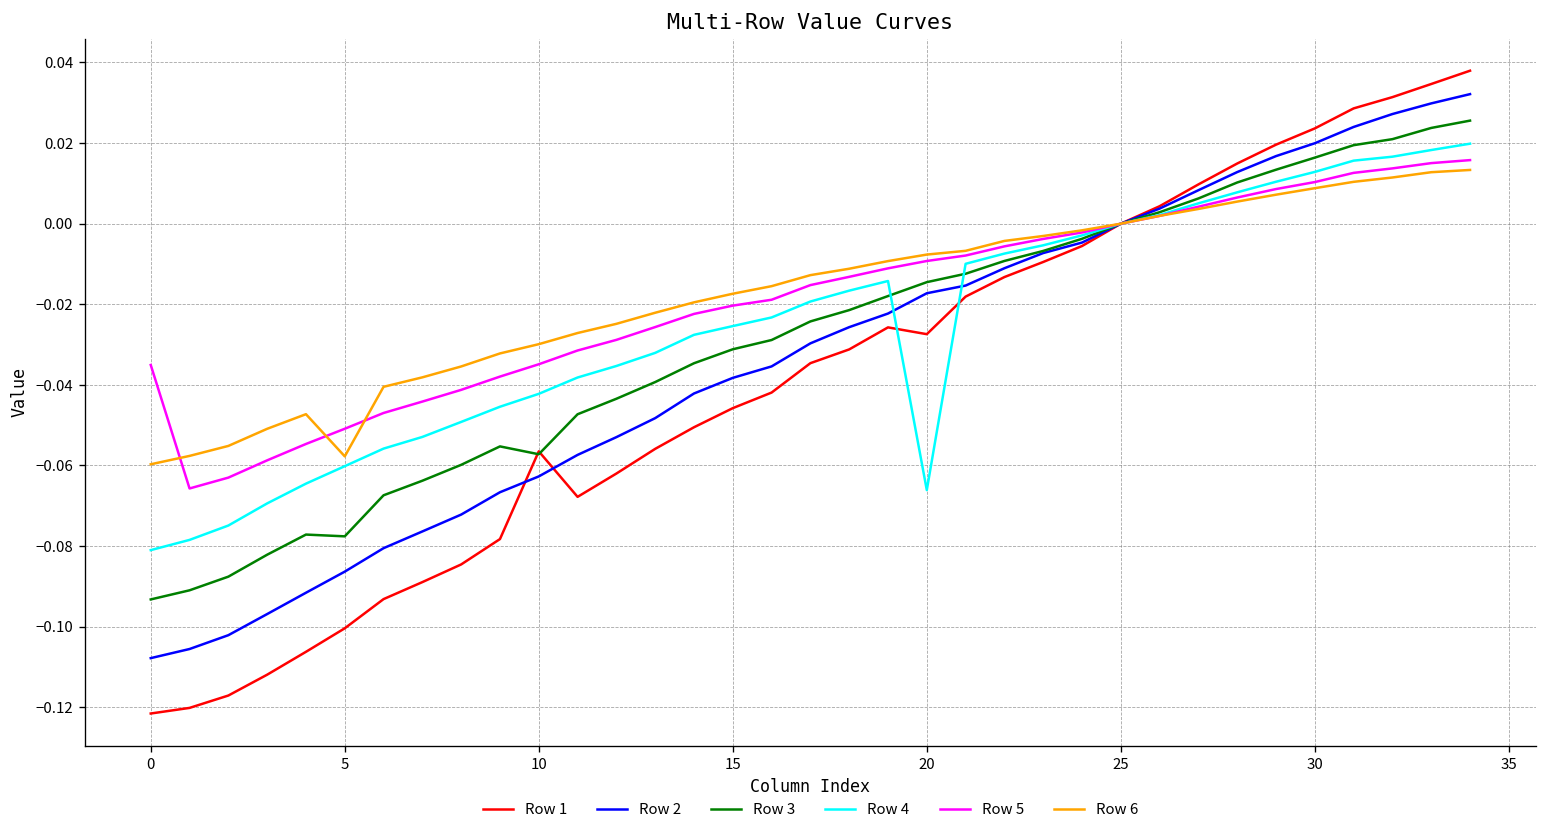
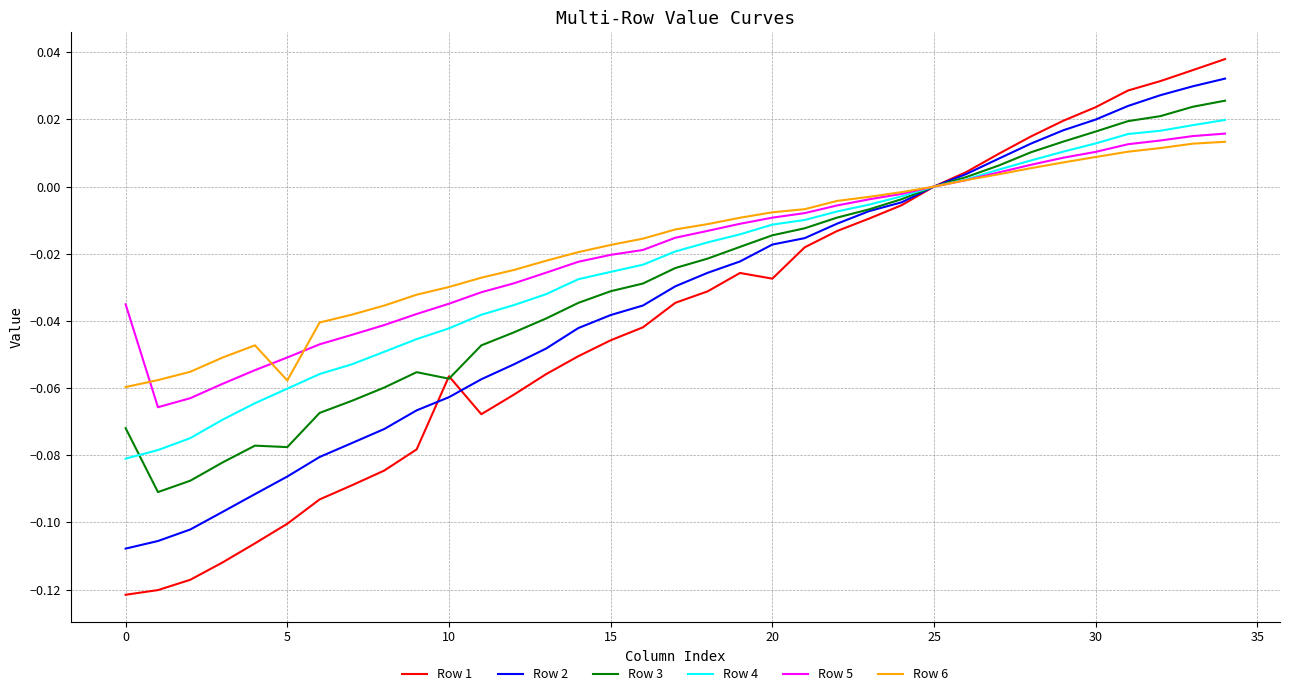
  {
    "Row 1": {
      "0": -0.122,
      "5": -0.100,
      "15": -0.046,
      "20": -0.027,
      "30": 0.024
    },
    "Row 2": {
      "0": -0.108,
      "5": -0.086,
      "10": -0.063,
      "15": -0.038,
      "20": -0.017,
      "30": 0.020
    },
    "Row 3": {
-     "0": -0.093,
+     "0": -0.072,
      "5": -0.078,
      "15": -0.031,
      "20": -0.015,
      "30": 0.016
    },
    "Row 4": {
      "0": -0.081,
      "5": -0.060,
      "10": -0.042,
      "15": -0.025,
-     "20": -0.066,
+     "20": -0.011,
      "30": 0.013
    },
    "Row 5": {
      "0": -0.035,
      "5": -0.051,
      "10": -0.035,
      "15": -0.020,
      "20": -0.009,
      "30": 0.010
    },
    "Row 6": {
      "0": -0.060,
      "5": -0.058,
      "10": -0.030,
      "15": -0.017,
      "20": -0.008,
      "30": 0.009
    }
  }
